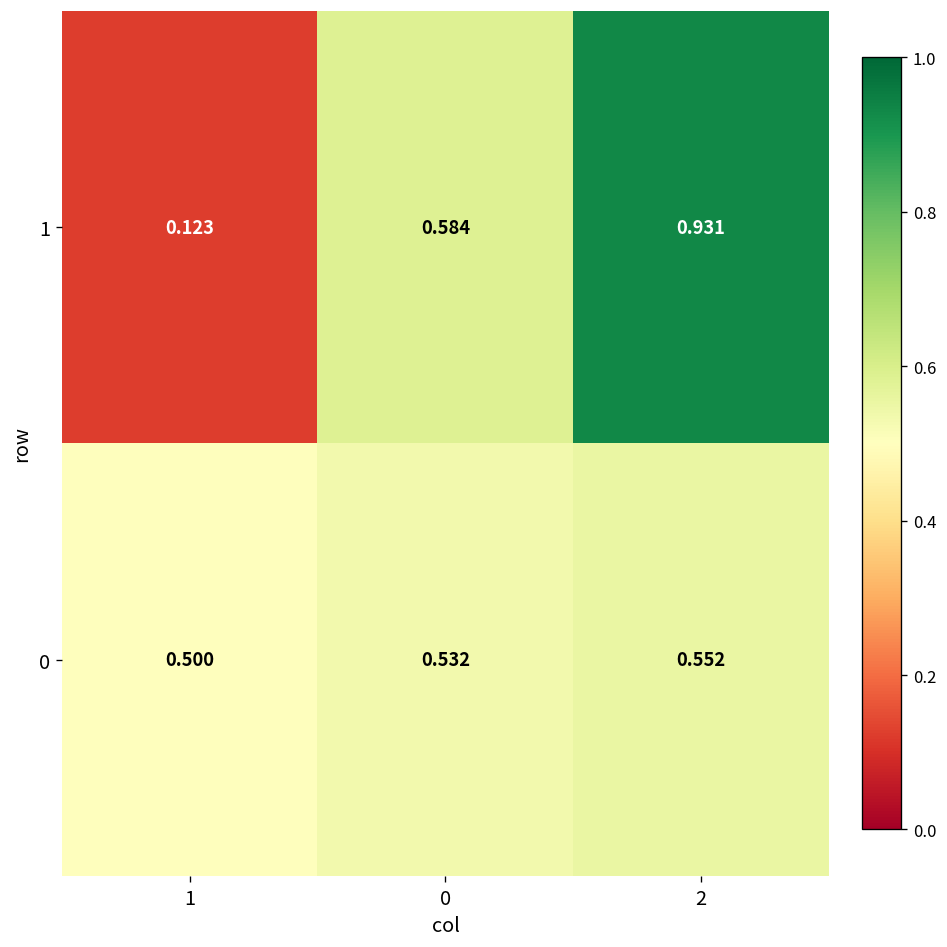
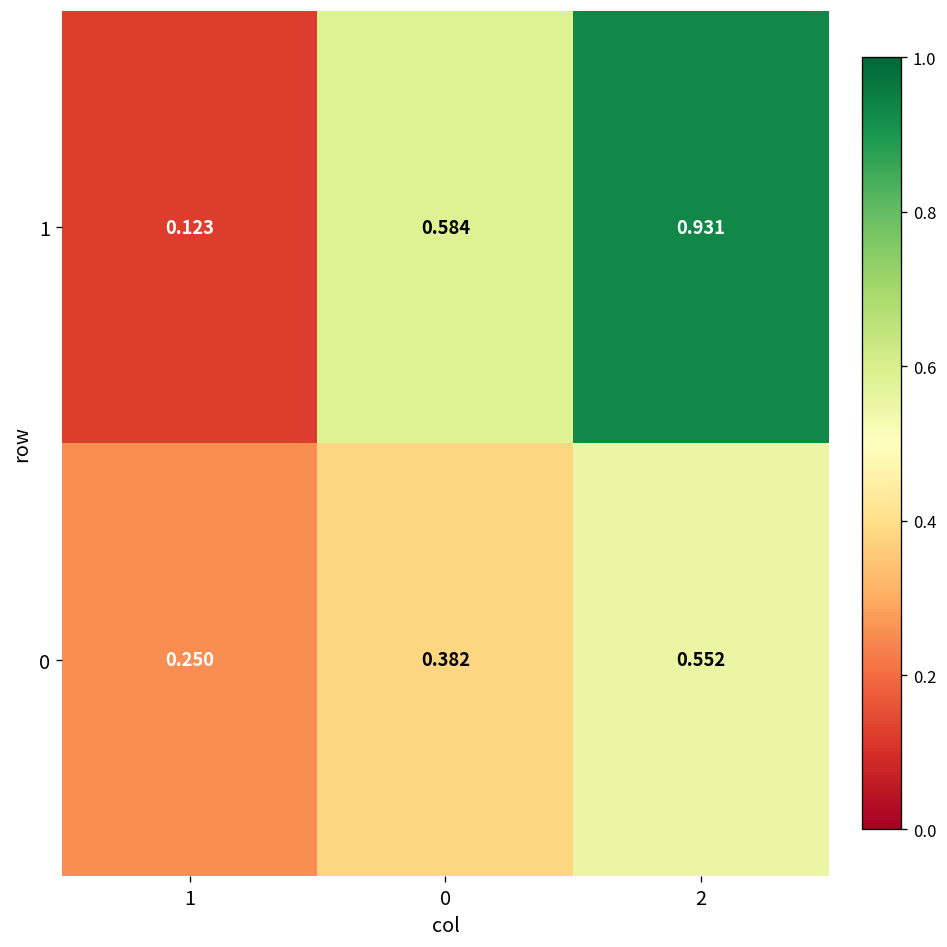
  {
    "1": {
      "1": 0.123,
      "0": 0.584,
      "2": 0.931
    },
    "0": {
-     "1": 0.500,
-     "0": 0.532,
+     "1": 0.250,
+     "0": 0.382,
      "2": 0.552
    }
  }
